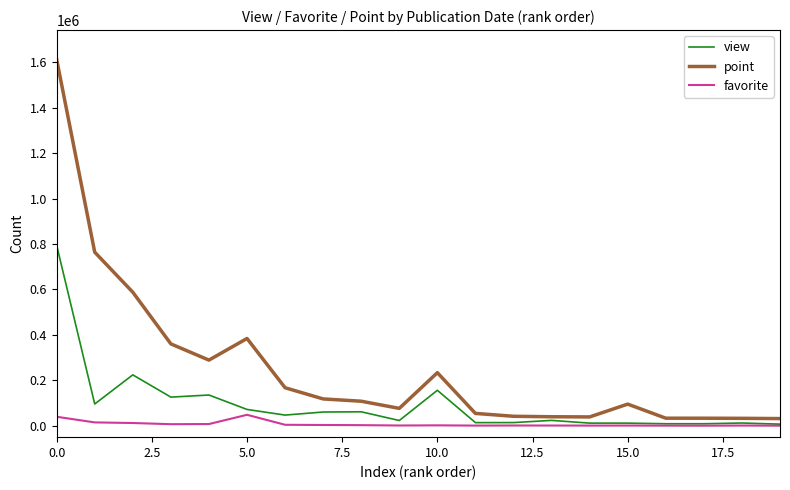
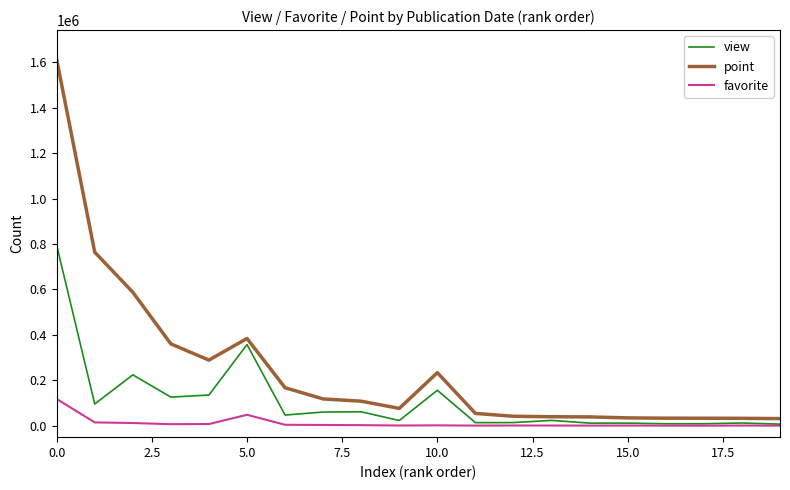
  {
    "view": {
      "0.0": 790000,
-     "5.0": 70000,
+     "5.0": 360000,
      "10.0": 160000
    },
    "point": {
      "0.0": 1610000,
      "5.0": 380000,
      "10.0": 230000,
-     "15.0": 100000
+     "15.0": 30000
    },
    "favorite": {
-     "0.0": 40000,
+     "0.0": 120000,
      "5.0": 50000,
      "10.0": 0
    }
  }
